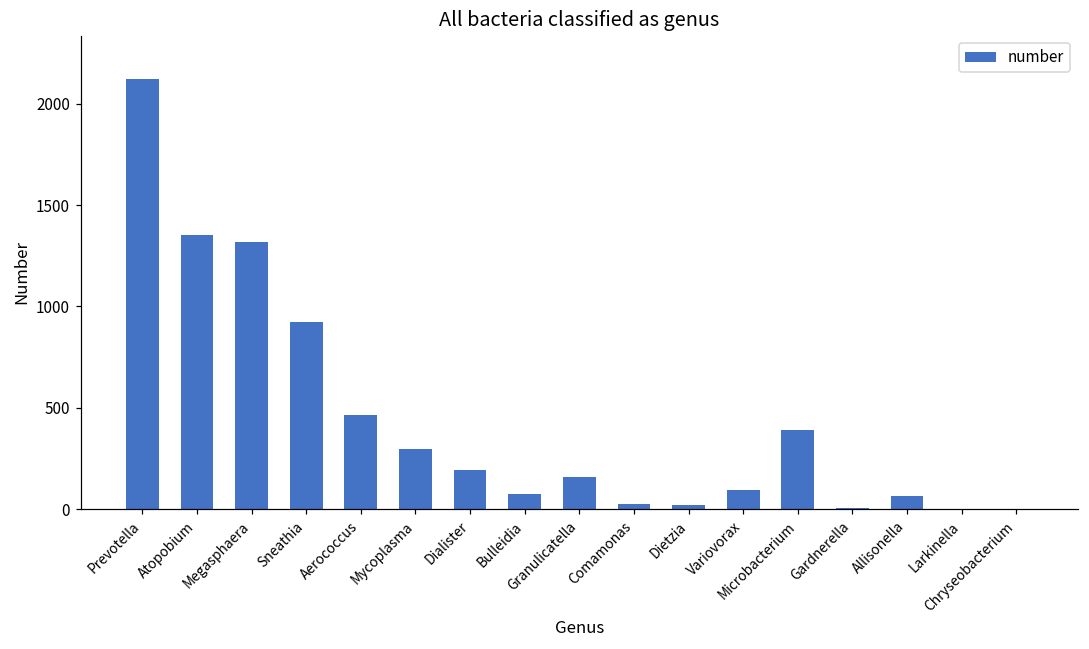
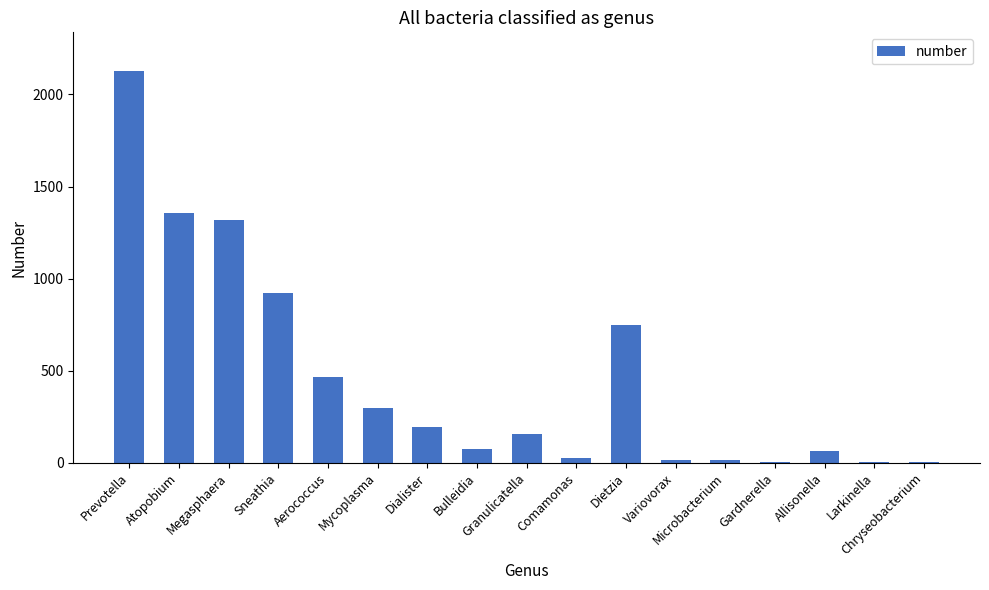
  {
    "Prevotella": 2130,
    "Atopobium": 1360,
    "Megasphaera": 1320,
    "Sneathia": 920,
    "Aerococcus": 470,
    "Mycoplasma": 300,
    "Dialister": 190,
    "Bulleidia": 70,
    "Granulicatella": 160,
    "Comamonas": 20,
-   "Dietzia": 20,
-   "Variovorax": 100,
-   "Microbacterium": 390,
+   "Dietzia": 750,
+   "Variovorax": 20,
+   "Microbacterium": 10,
    "Allisonella": 60
  }
